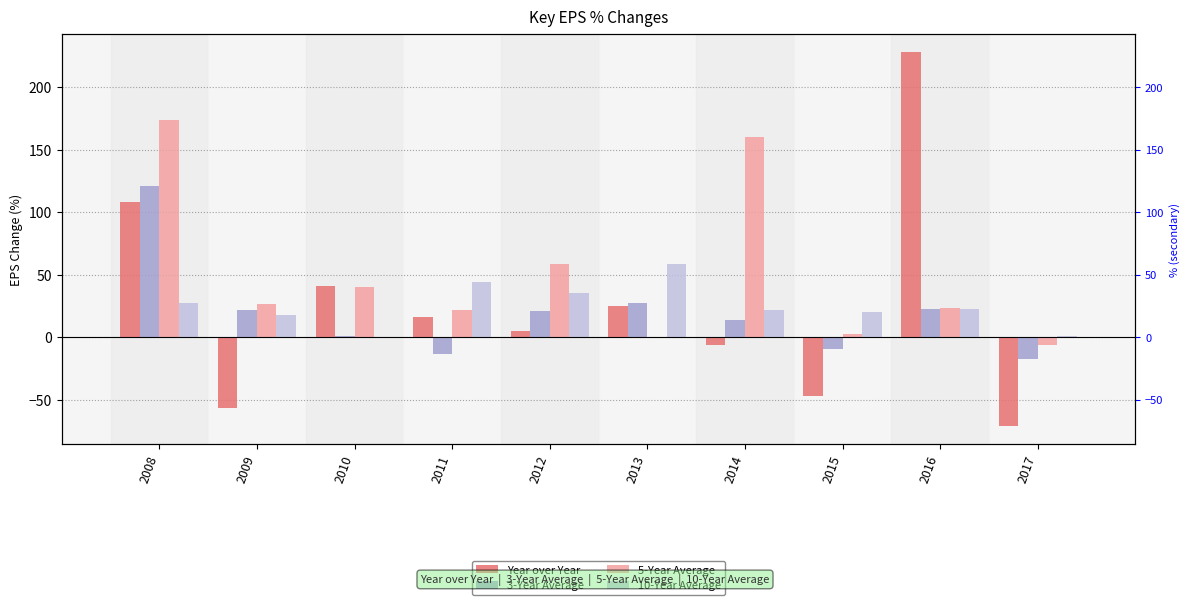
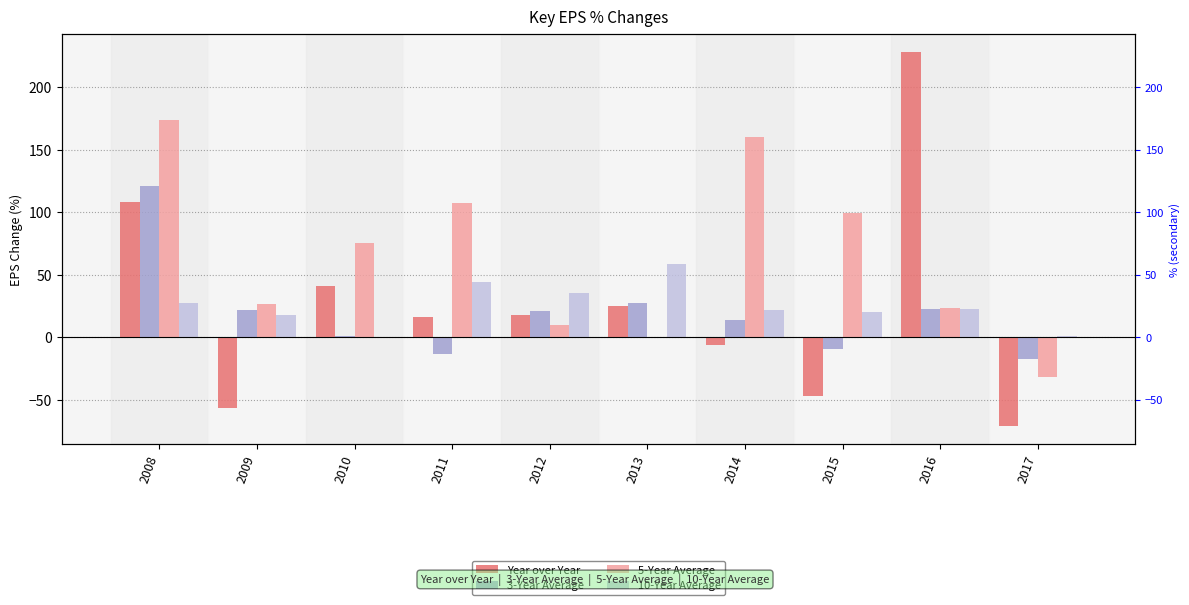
  {
    "Year over Year": {
      "2008": 108,
      "2009": -56,
      "2010": 41,
      "2011": 16,
-     "2012": 5,
+     "2012": 18,
      "2013": 25,
      "2014": -6,
      "2015": -47,
      "2016": 228,
      "2017": -71
    },
    "5-Year Average": {
      "2008": 174,
      "2009": 27,
-     "2010": 40,
-     "2011": 22,
-     "2012": 58,
+     "2010": 75,
+     "2011": 108,
+     "2012": 10,
      "2014": 160,
-     "2015": 3,
+     "2015": 99,
      "2016": 24,
-     "2017": -7
+     "2017": -32
    }
  }
